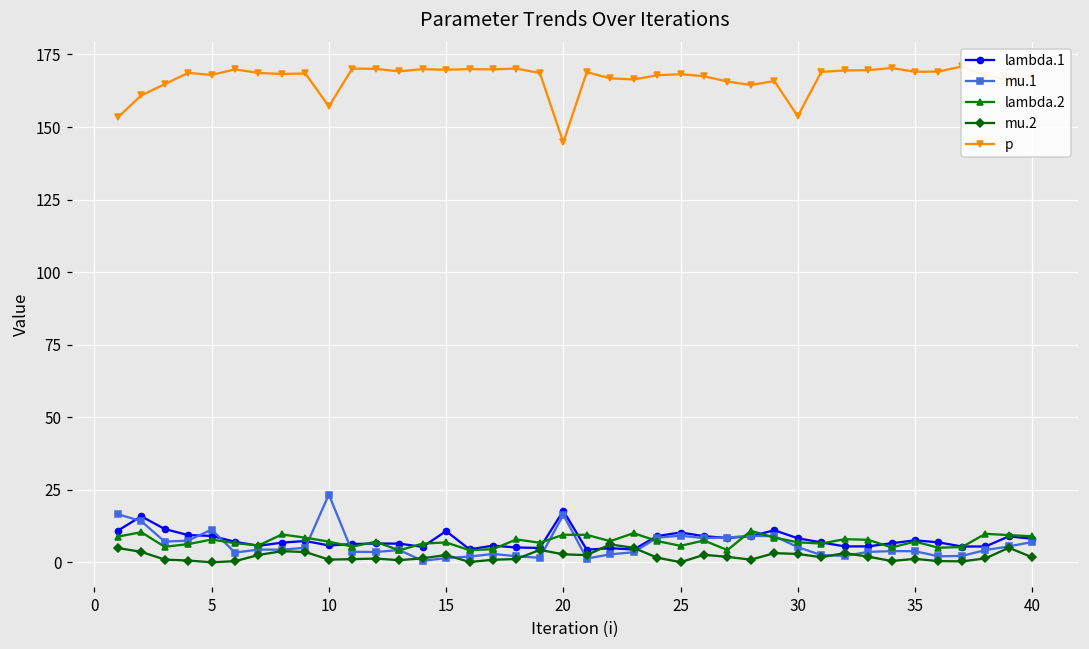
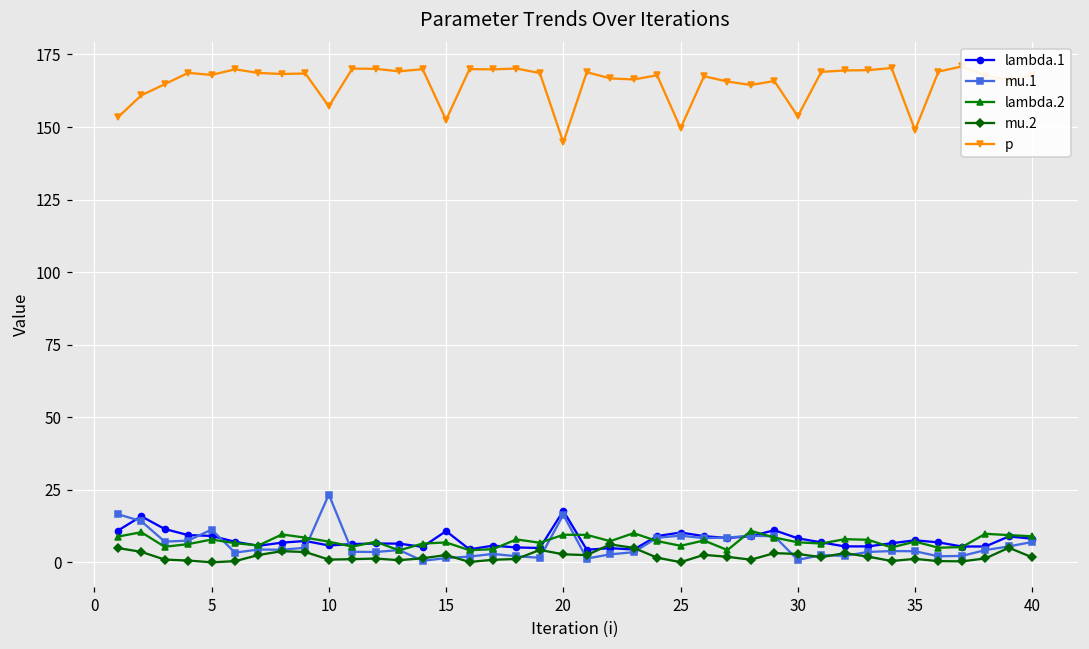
  {
    "lambda.1": {
      "5": 9,
      "10": 6,
      "15": 11,
      "20": 18,
      "25": 10,
      "30": 8
    },
    "mu.1": {
      "5": 11,
      "10": 23,
      "15": 1,
      "20": 16,
      "25": 9,
-     "30": 5,
+     "30": 1,
      "35": 4,
      "40": 7
    },
    "p": {
      "5": 168,
      "10": 157,
-     "15": 170,
+     "15": 152,
      "20": 145,
-     "25": 168,
+     "25": 150,
      "30": 154,
-     "35": 169
+     "35": 149
    }
  }
